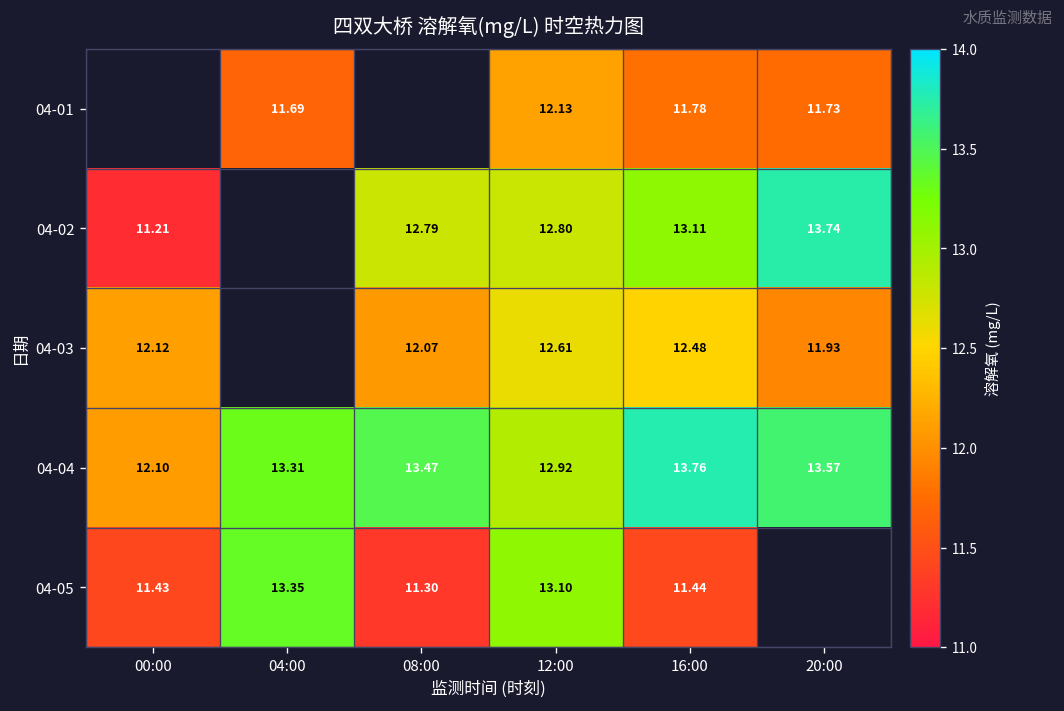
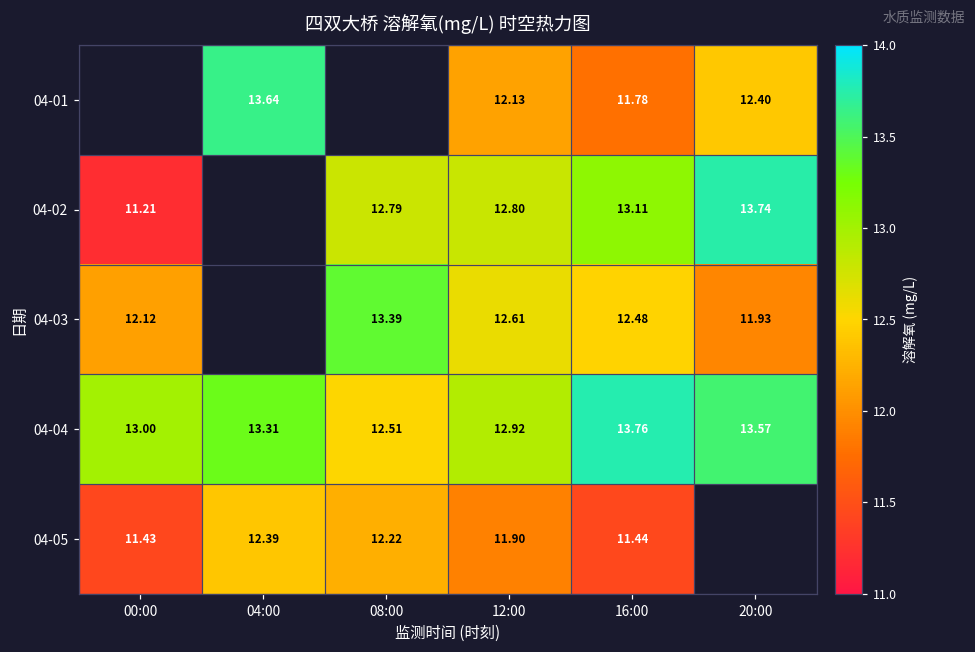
  {
    "04-01": {
-     "04:00": 11.69,
+     "04:00": 13.64,
      "12:00": 12.13,
      "16:00": 11.78,
-     "20:00": 11.73
+     "20:00": 12.40
    },
    "04-02": {
      "00:00": 11.21,
      "08:00": 12.79,
      "12:00": 12.80,
      "16:00": 13.11,
      "20:00": 13.74
    },
    "04-03": {
      "00:00": 12.12,
-     "08:00": 12.07,
+     "08:00": 13.39,
      "12:00": 12.61,
      "16:00": 12.48,
      "20:00": 11.93
    },
    "04-04": {
-     "00:00": 12.10,
+     "00:00": 13.00,
      "04:00": 13.31,
-     "08:00": 13.47,
+     "08:00": 12.51,
      "12:00": 12.92,
      "16:00": 13.76,
      "20:00": 13.57
    },
    "04-05": {
      "00:00": 11.43,
-     "04:00": 13.35,
-     "08:00": 11.30,
-     "12:00": 13.10,
+     "04:00": 12.39,
+     "08:00": 12.22,
+     "12:00": 11.90,
      "16:00": 11.44
    }
  }
